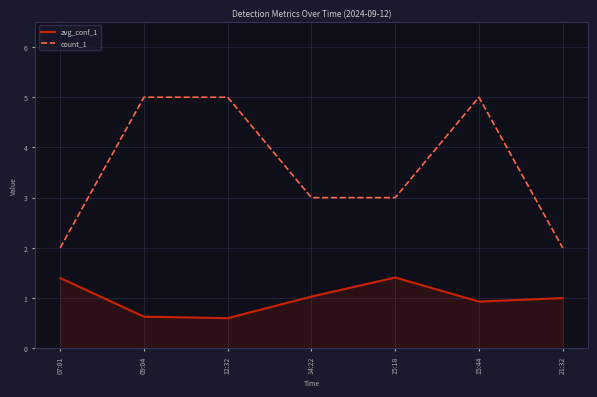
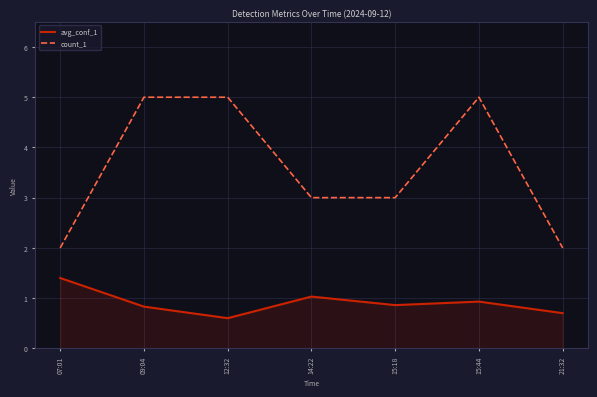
  {
    "avg_conf_1": {
      "07:01": 1.4,
-     "09:04": 0.6,
+     "09:04": 0.8,
      "12:32": 0.6,
      "14:22": 1.0,
-     "15:18": 1.4,
+     "15:18": 0.9,
      "15:44": 0.9,
-     "21:32": 1.0
+     "21:32": 0.7
    },
    "count_1": {
      "07:01": 2.0,
      "09:04": 5.0,
      "12:32": 5.0,
      "14:22": 3.0,
      "15:18": 3.0,
      "15:44": 5.0,
      "21:32": 2.0
    }
  }
